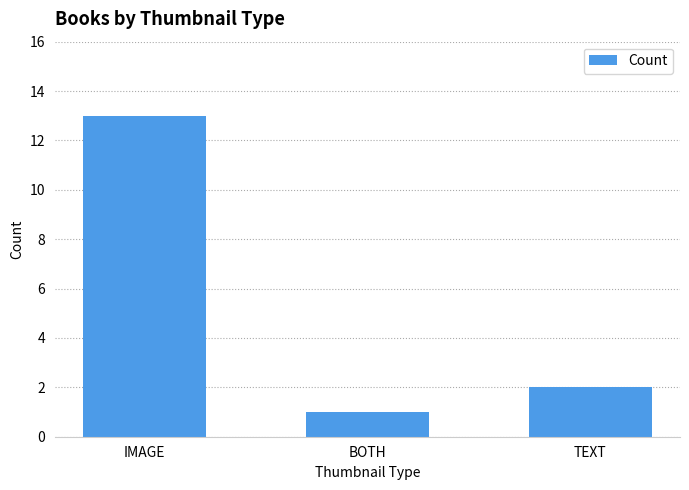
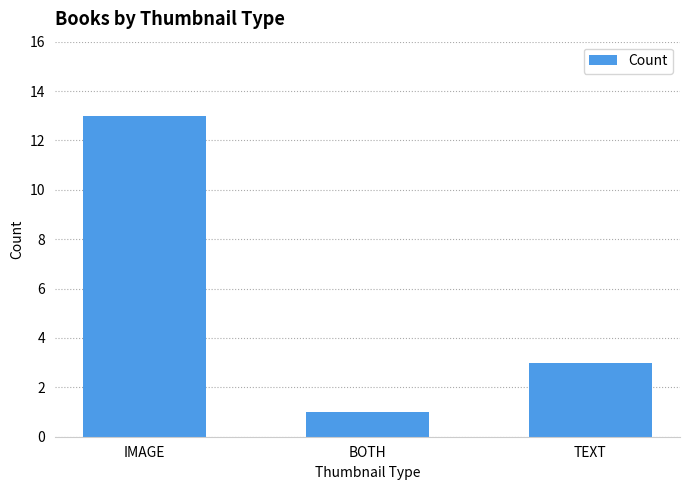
  {
    "IMAGE": 13,
    "BOTH": 1,
-   "TEXT": 2
+   "TEXT": 3
  }
